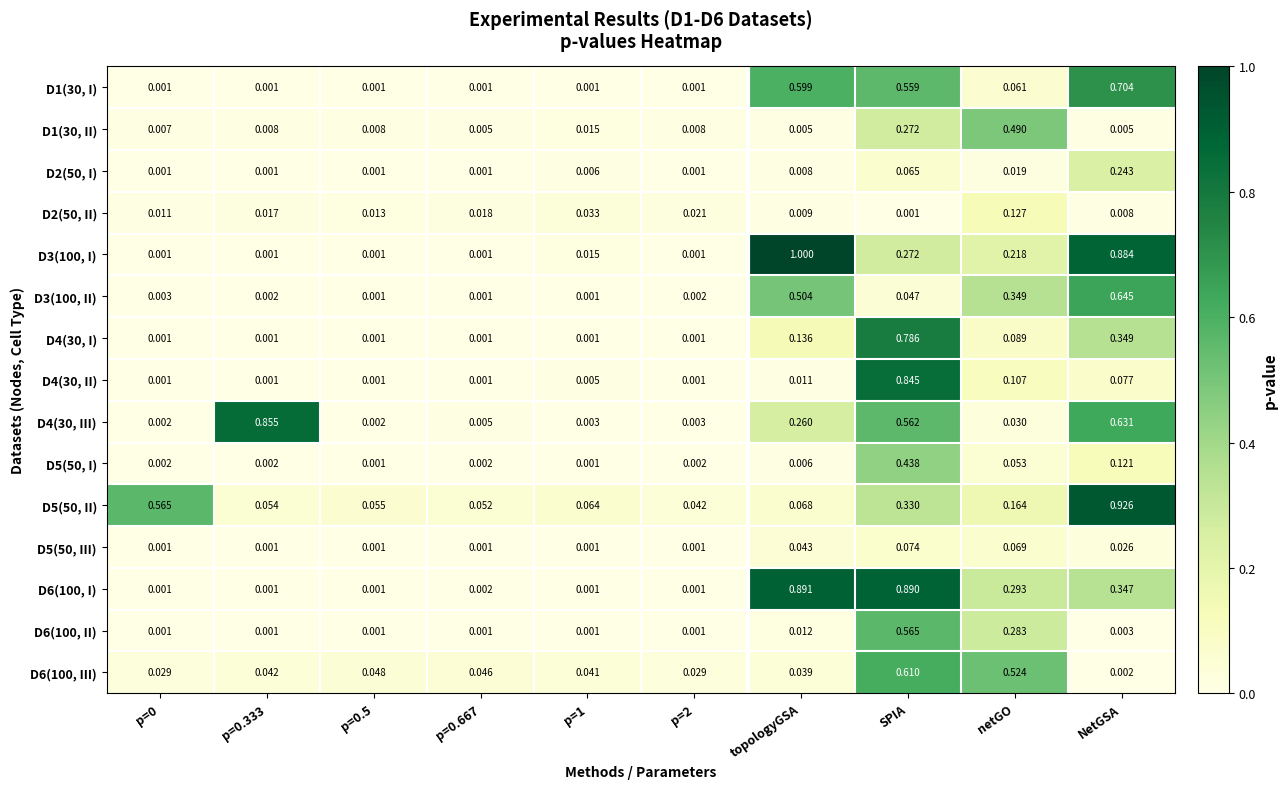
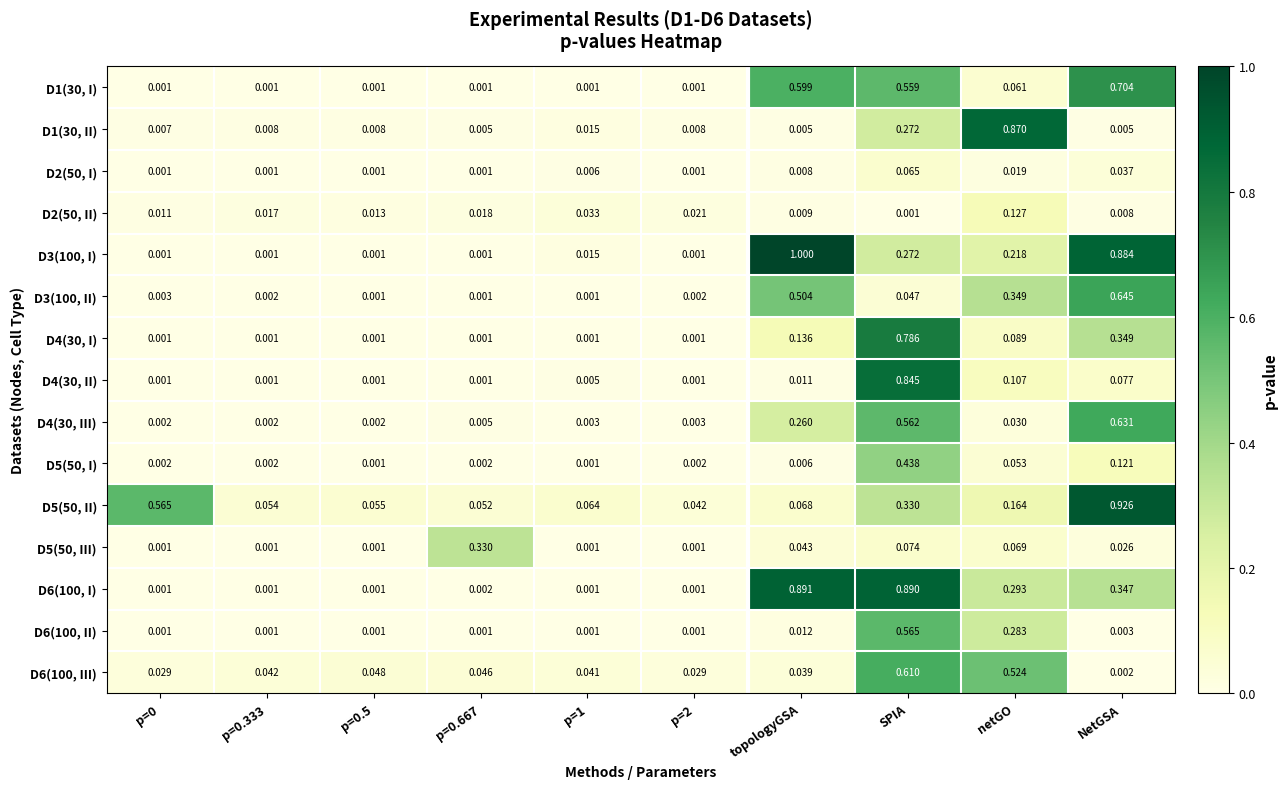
  {
    "D1(30, I)": {
      "p=0": 0.001,
      "p=0.333": 0.001,
      "p=0.5": 0.001,
      "p=0.667": 0.001,
      "p=1": 0.001,
      "p=2": 0.001,
      "topologyGSA": 0.599,
      "SPIA": 0.559,
      "netGO": 0.061,
      "NetGSA": 0.704
    },
    "D1(30, II)": {
      "p=0": 0.007,
      "p=0.333": 0.008,
      "p=0.5": 0.008,
      "p=0.667": 0.005,
      "p=1": 0.015,
      "p=2": 0.008,
      "topologyGSA": 0.005,
      "SPIA": 0.272,
-     "netGO": 0.490,
+     "netGO": 0.870,
      "NetGSA": 0.005
    },
    "D2(50, I)": {
      "p=0": 0.001,
      "p=0.333": 0.001,
      "p=0.5": 0.001,
      "p=0.667": 0.001,
      "p=1": 0.006,
      "p=2": 0.001,
      "topologyGSA": 0.008,
      "SPIA": 0.065,
      "netGO": 0.019,
-     "NetGSA": 0.243
+     "NetGSA": 0.037
    },
    "D2(50, II)": {
      "p=0": 0.011,
      "p=0.333": 0.017,
      "p=0.5": 0.013,
      "p=0.667": 0.018,
      "p=1": 0.033,
      "p=2": 0.021,
      "topologyGSA": 0.009,
      "SPIA": 0.001,
      "netGO": 0.127,
      "NetGSA": 0.008
    },
    "D3(100, I)": {
      "p=0": 0.001,
      "p=0.333": 0.001,
      "p=0.5": 0.001,
      "p=0.667": 0.001,
      "p=1": 0.015,
      "p=2": 0.001,
      "topologyGSA": 1.000,
      "SPIA": 0.272,
      "netGO": 0.218,
      "NetGSA": 0.884
    },
    "D3(100, II)": {
      "p=0": 0.003,
      "p=0.333": 0.002,
      "p=0.5": 0.001,
      "p=0.667": 0.001,
      "p=1": 0.001,
      "p=2": 0.002,
      "topologyGSA": 0.504,
      "SPIA": 0.047,
      "netGO": 0.349,
      "NetGSA": 0.645
    },
    "D4(30, I)": {
      "p=0": 0.001,
      "p=0.333": 0.001,
      "p=0.5": 0.001,
      "p=0.667": 0.001,
      "p=1": 0.001,
      "p=2": 0.001,
      "topologyGSA": 0.136,
      "SPIA": 0.786,
      "netGO": 0.089,
      "NetGSA": 0.349
    },
    "D4(30, II)": {
      "p=0": 0.001,
      "p=0.333": 0.001,
      "p=0.5": 0.001,
      "p=0.667": 0.001,
      "p=1": 0.005,
      "p=2": 0.001,
      "topologyGSA": 0.011,
      "SPIA": 0.845,
      "netGO": 0.107,
      "NetGSA": 0.077
    },
    "D4(30, III)": {
      "p=0": 0.002,
-     "p=0.333": 0.855,
+     "p=0.333": 0.002,
      "p=0.5": 0.002,
      "p=0.667": 0.005,
      "p=1": 0.003,
      "p=2": 0.003,
      "topologyGSA": 0.260,
      "SPIA": 0.562,
      "netGO": 0.030,
      "NetGSA": 0.631
    },
    "D5(50, I)": {
      "p=0": 0.002,
      "p=0.333": 0.002,
      "p=0.5": 0.001,
      "p=0.667": 0.002,
      "p=1": 0.001,
      "p=2": 0.002,
      "topologyGSA": 0.006,
      "SPIA": 0.438,
      "netGO": 0.053,
      "NetGSA": 0.121
    },
    "D5(50, II)": {
      "p=0": 0.565,
      "p=0.333": 0.054,
      "p=0.5": 0.055,
      "p=0.667": 0.052,
      "p=1": 0.064,
      "p=2": 0.042,
      "topologyGSA": 0.068,
      "SPIA": 0.330,
      "netGO": 0.164,
      "NetGSA": 0.926
    },
    "D5(50, III)": {
      "p=0": 0.001,
      "p=0.333": 0.001,
      "p=0.5": 0.001,
-     "p=0.667": 0.001,
+     "p=0.667": 0.330,
      "p=1": 0.001,
      "p=2": 0.001,
      "topologyGSA": 0.043,
      "SPIA": 0.074,
      "netGO": 0.069,
      "NetGSA": 0.026
    },
    "D6(100, I)": {
      "p=0": 0.001,
      "p=0.333": 0.001,
      "p=0.5": 0.001,
      "p=0.667": 0.002,
      "p=1": 0.001,
      "p=2": 0.001,
      "topologyGSA": 0.891,
      "SPIA": 0.890,
      "netGO": 0.293,
      "NetGSA": 0.347
    },
    "D6(100, II)": {
      "p=0": 0.001,
      "p=0.333": 0.001,
      "p=0.5": 0.001,
      "p=0.667": 0.001,
      "p=1": 0.001,
      "p=2": 0.001,
      "topologyGSA": 0.012,
      "SPIA": 0.565,
      "netGO": 0.283,
      "NetGSA": 0.003
    },
    "D6(100, III)": {
      "p=0": 0.029,
      "p=0.333": 0.042,
      "p=0.5": 0.048,
      "p=0.667": 0.046,
      "p=1": 0.041,
      "p=2": 0.029,
      "topologyGSA": 0.039,
      "SPIA": 0.610,
      "netGO": 0.524,
      "NetGSA": 0.002
    }
  }
